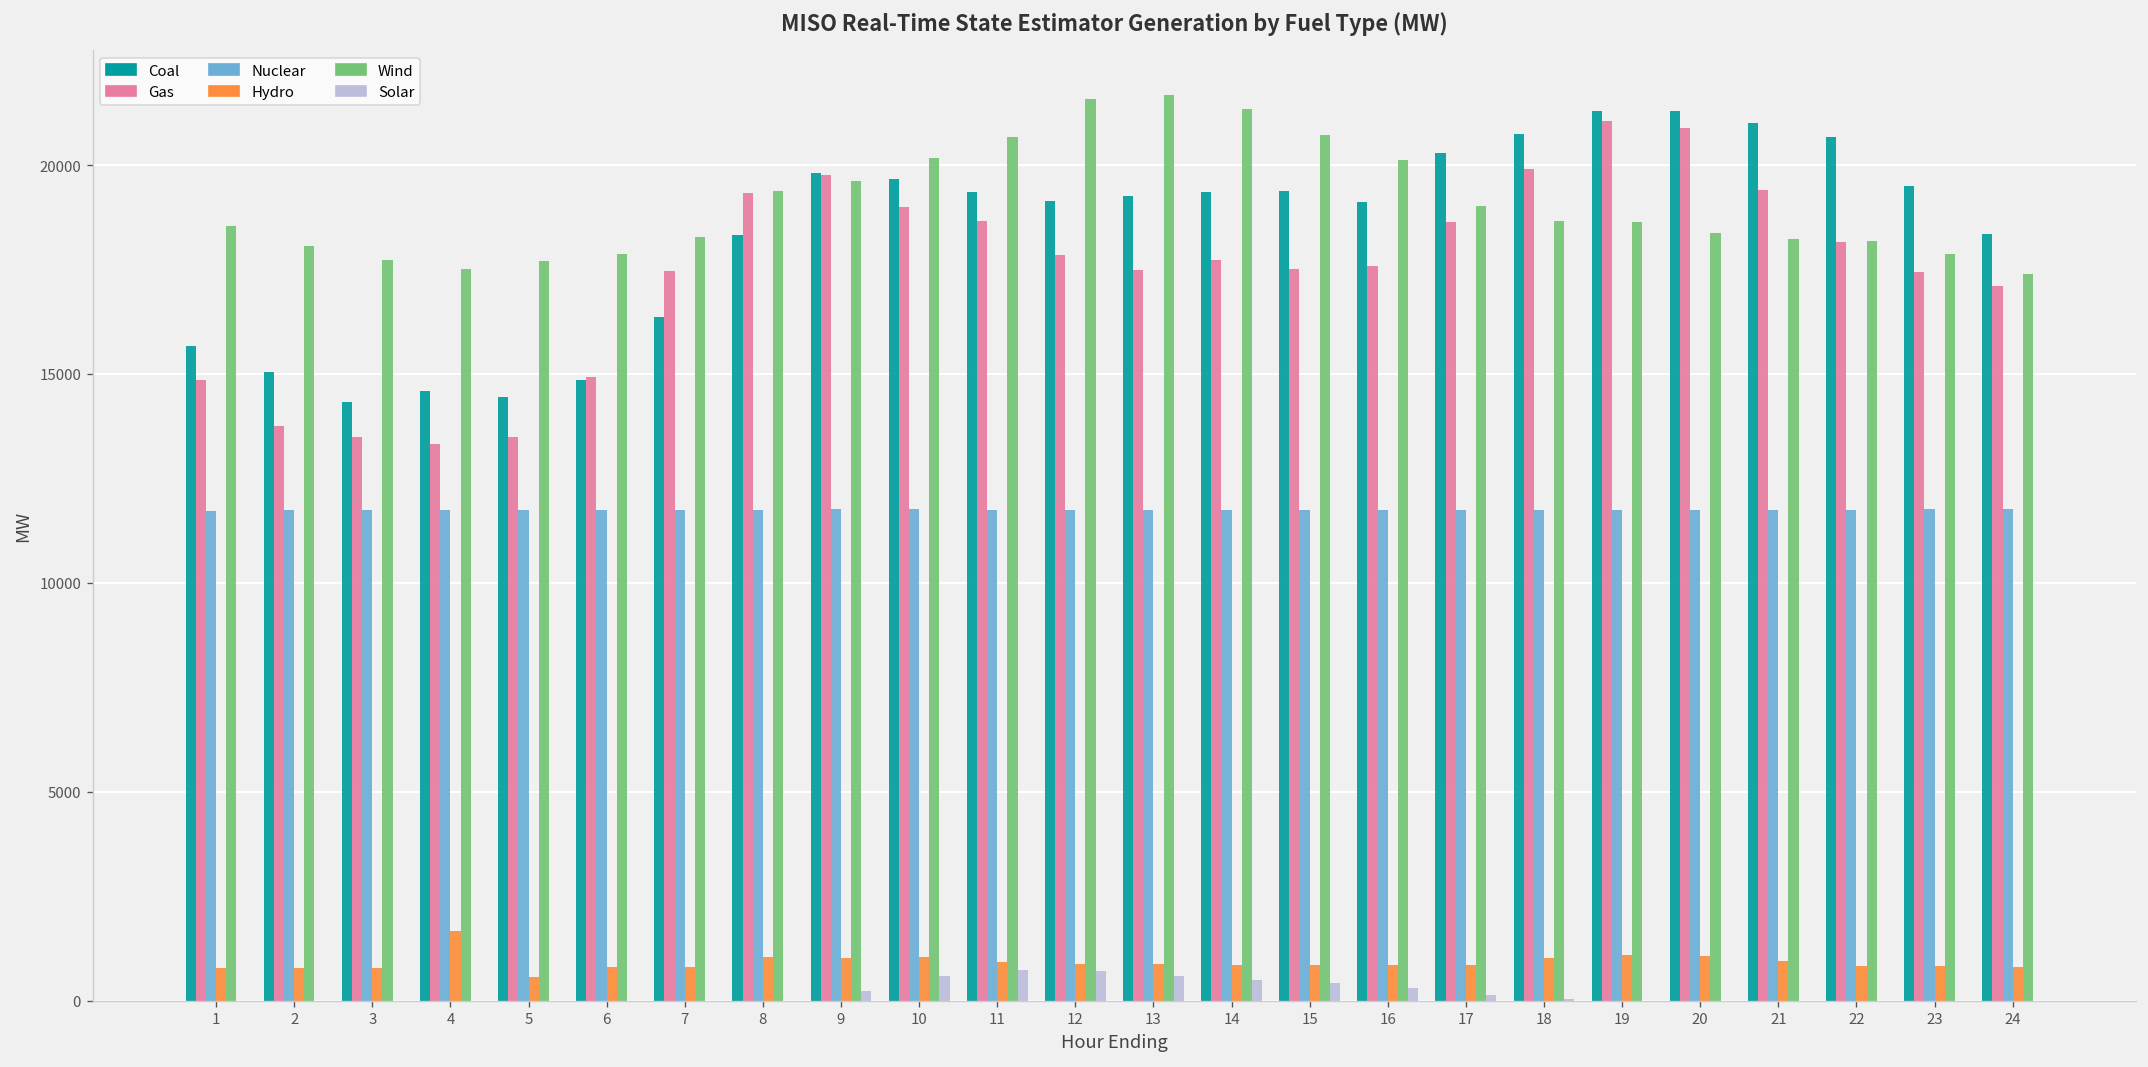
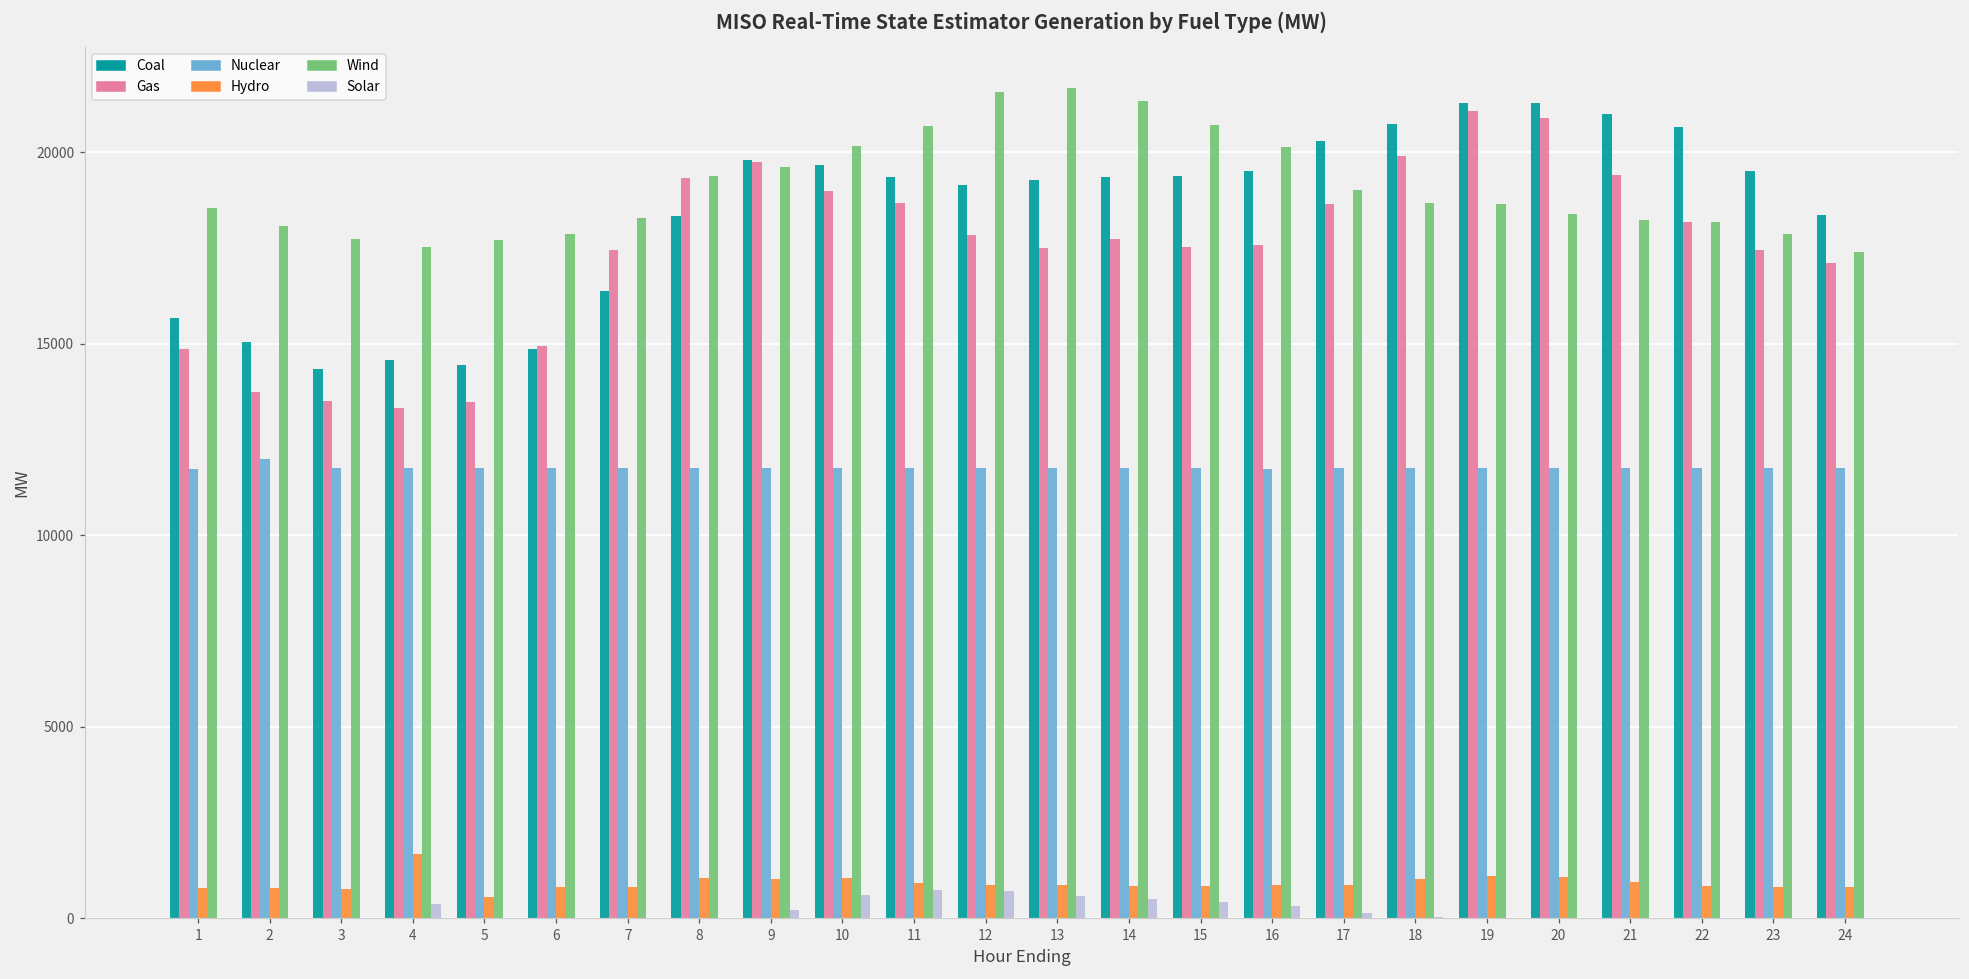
  {
    "Coal": {
      "1": 15700,
      "2": 15100,
      "3": 14300,
      "4": 14600,
      "5": 14500,
      "6": 14800,
      "7": 16400,
      "8": 18300,
      "9": 19800,
      "10": 19700,
      "11": 19400,
      "12": 19100,
      "13": 19300,
      "14": 19400,
      "15": 19400,
-     "16": 19100,
+     "16": 19500,
      "17": 20300,
      "18": 20700,
      "19": 21300,
      "20": 21300,
      "21": 21000,
      "22": 20700,
      "23": 19500,
      "24": 18400
    },
    "Gas": {
      "1": 14800,
      "2": 13700,
      "3": 13500,
      "4": 13300,
      "5": 13500,
      "6": 14900,
      "7": 17500,
      "8": 19300,
      "9": 19800,
      "10": 19000,
      "11": 18700,
      "12": 17800,
      "13": 17500,
      "14": 17700,
      "15": 17500,
      "16": 17600,
      "17": 18600,
      "18": 19900,
      "19": 21100,
      "20": 20900,
      "21": 19400,
      "22": 18200,
      "23": 17400,
      "24": 17100
    },
    "Nuclear": {
      "1": 11700,
-     "2": 11700,
+     "2": 12000,
      "3": 11700,
      "4": 11800,
      "5": 11800,
      "6": 11800,
      "7": 11800,
      "8": 11800,
      "9": 11800,
      "10": 11800,
      "11": 11800,
      "12": 11800,
      "13": 11700,
      "14": 11700,
      "15": 11700,
      "16": 11700,
      "17": 11700,
      "18": 11700,
      "19": 11700,
      "20": 11800,
      "21": 11800,
      "22": 11800,
      "23": 11800,
      "24": 11800
    },
    "Hydro": {
      "1": 800,
      "2": 800,
      "3": 800,
      "4": 1700,
      "5": 600,
      "6": 800,
      "7": 800,
      "8": 1100,
      "9": 1000,
      "10": 1000,
      "11": 900,
      "12": 900,
      "13": 900,
      "14": 900,
      "15": 900,
      "16": 900,
      "17": 900,
      "18": 1000,
      "19": 1100,
      "20": 1100,
      "21": 900,
      "22": 800,
      "23": 800,
      "24": 800
    },
    "Wind": {
      "1": 18500,
      "2": 18100,
      "3": 17700,
      "4": 17500,
      "5": 17700,
      "6": 17900,
      "7": 18300,
      "8": 19400,
      "9": 19600,
      "10": 20200,
      "11": 20700,
      "12": 21600,
      "13": 21700,
      "14": 21300,
      "15": 20700,
      "16": 20100,
      "17": 19000,
      "18": 18700,
      "19": 18600,
      "20": 18400,
      "21": 18200,
      "22": 18200,
      "23": 17900,
      "24": 17400
    },
    "Solar": {
-     "4": 0,
+     "4": 400,
      "9": 200,
      "10": 600,
      "11": 700,
      "12": 700,
      "13": 600,
      "14": 500,
      "15": 400,
      "16": 300,
      "17": 100
    }
  }
